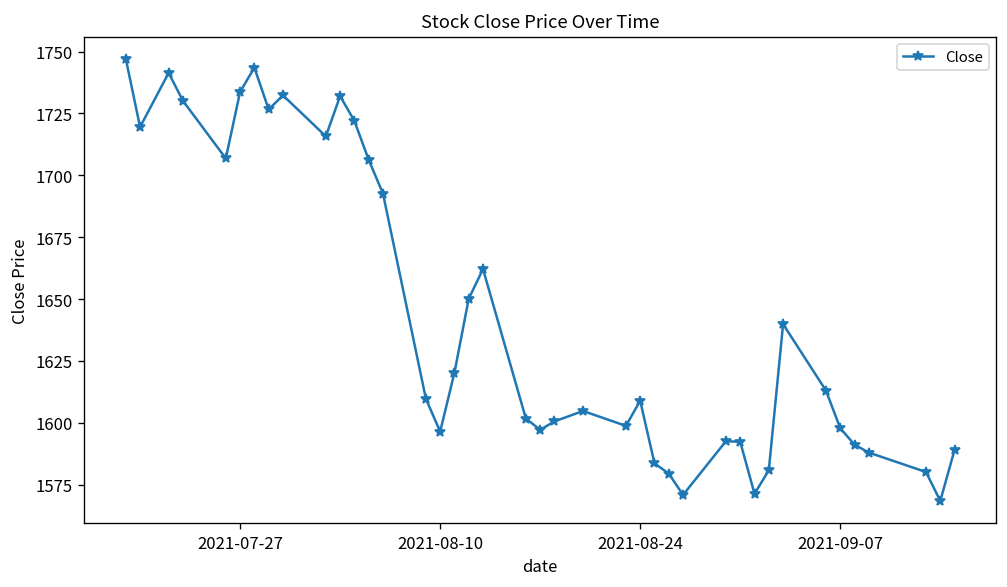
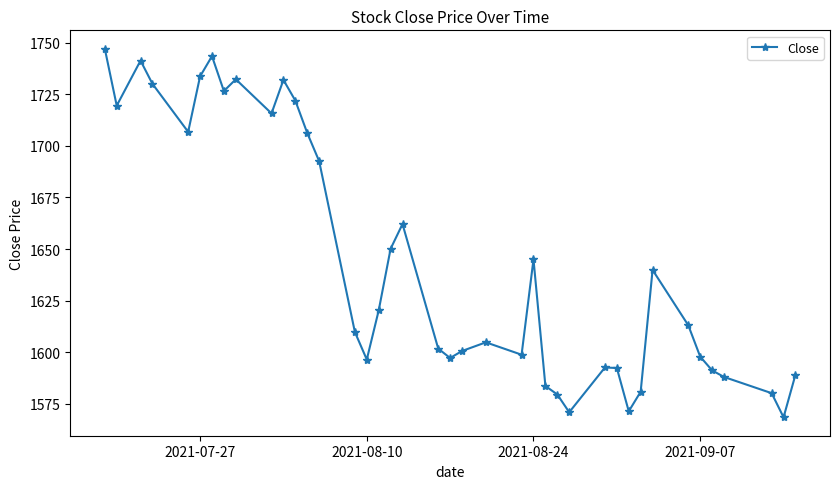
  {
    "2021-07-27": 1734,
    "2021-08-10": 1596,
-   "2021-08-24": 1609,
+   "2021-08-24": 1645,
    "2021-09-07": 1598
  }
